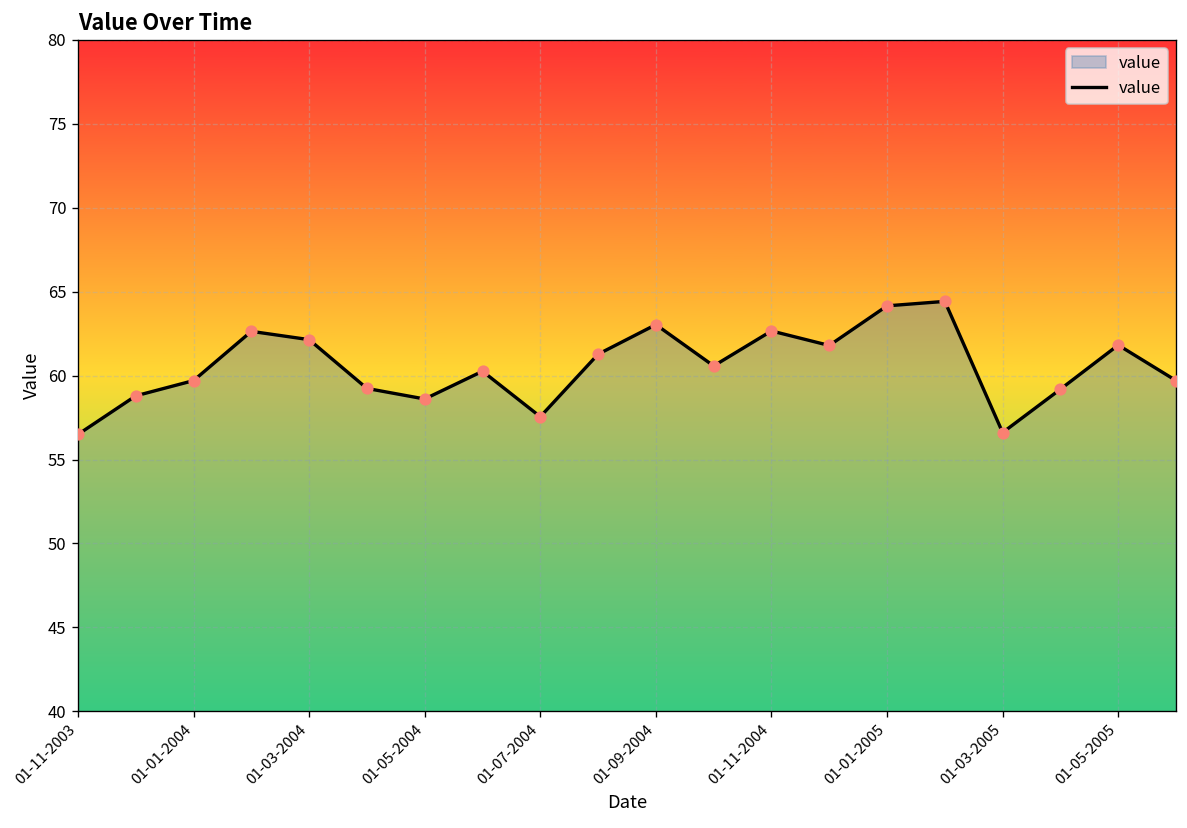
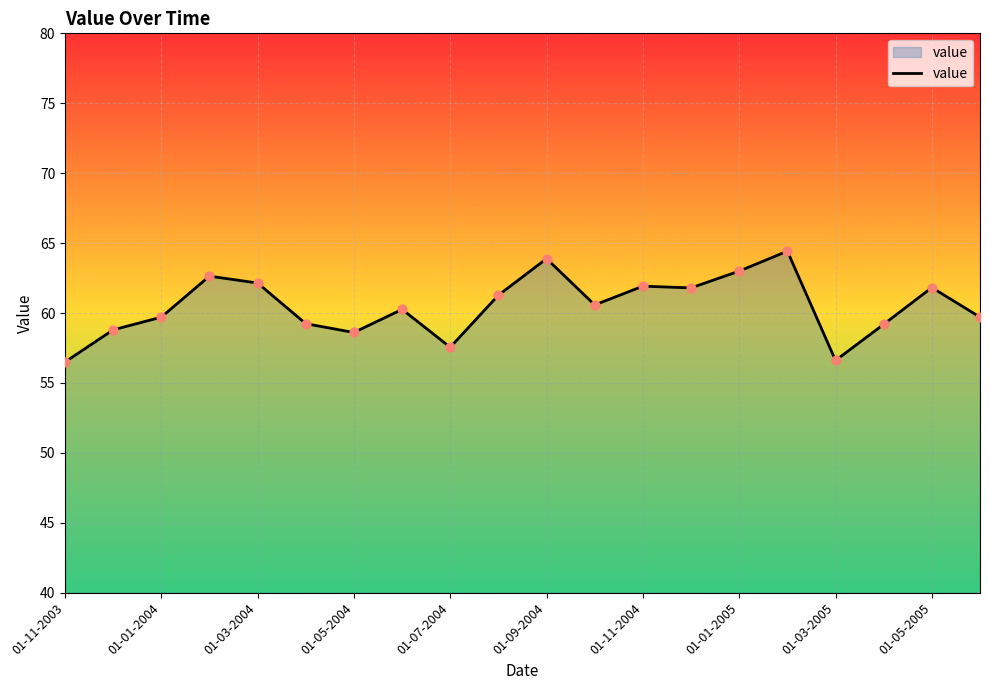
  {
    "01-11-2003": 56.5,
    "01-01-2004": 59.7,
    "01-03-2004": 62.1,
    "01-05-2004": 58.6,
    "01-07-2004": 57.6,
-   "01-09-2004": 63.0,
-   "01-11-2004": 62.7,
-   "01-01-2005": 64.2,
+   "01-09-2004": 63.9,
+   "01-11-2004": 61.9,
+   "01-01-2005": 63.0,
    "01-03-2005": 56.6,
    "01-05-2005": 61.8
  }
